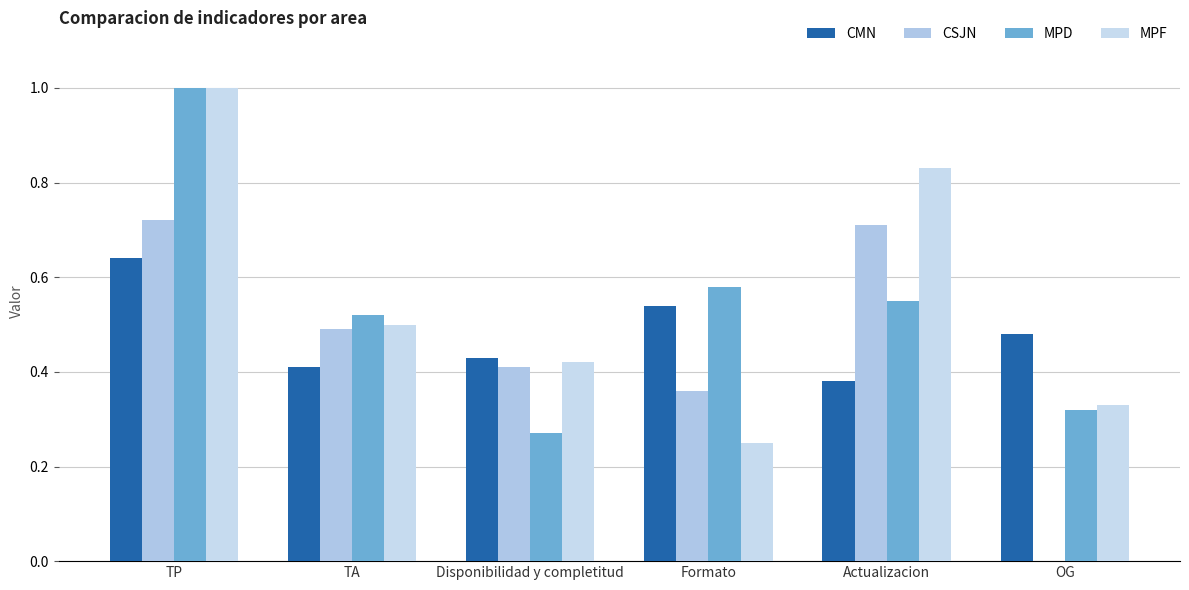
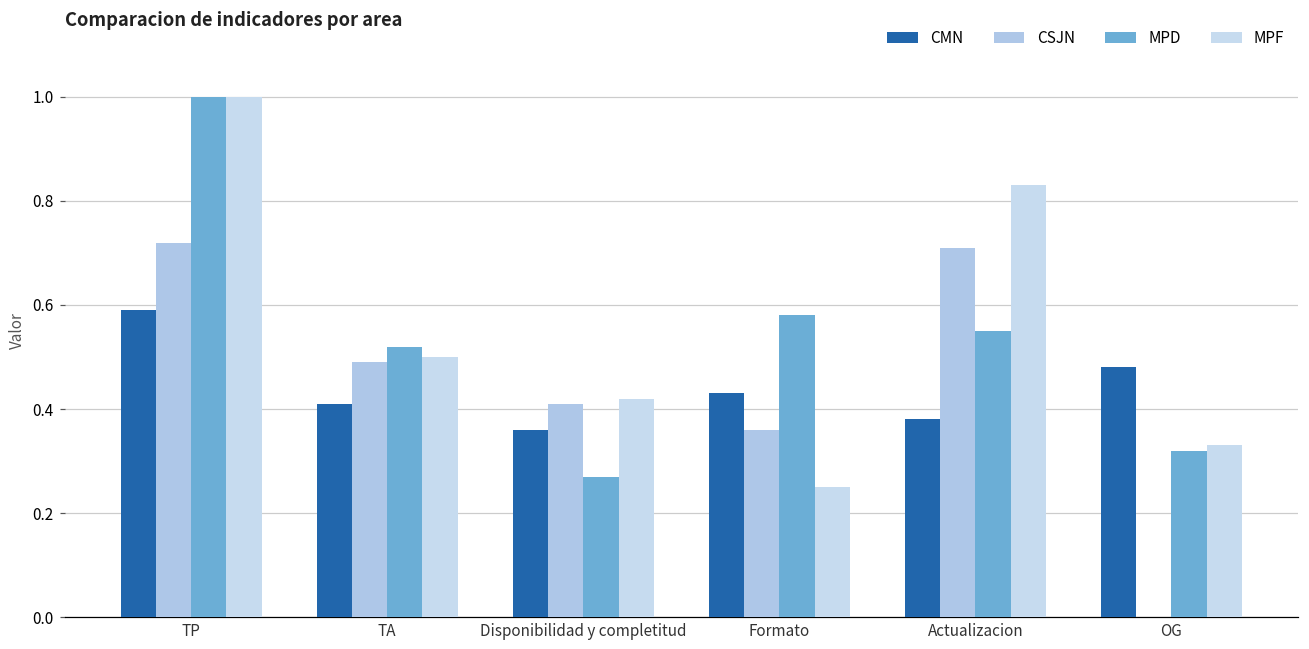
  {
    "CMN": {
-     "TP": 0.64,
+     "TP": 0.59,
      "TA": 0.41,
-     "Disponibilidad y completitud": 0.43,
-     "Formato": 0.54,
+     "Disponibilidad y completitud": 0.36,
+     "Formato": 0.43,
      "Actualizacion": 0.38,
      "OG": 0.48
    },
    "MPD": {
      "TP": 1.00,
      "TA": 0.52,
      "Disponibilidad y completitud": 0.27,
      "Formato": 0.58,
      "Actualizacion": 0.55,
      "OG": 0.32
    }
  }
